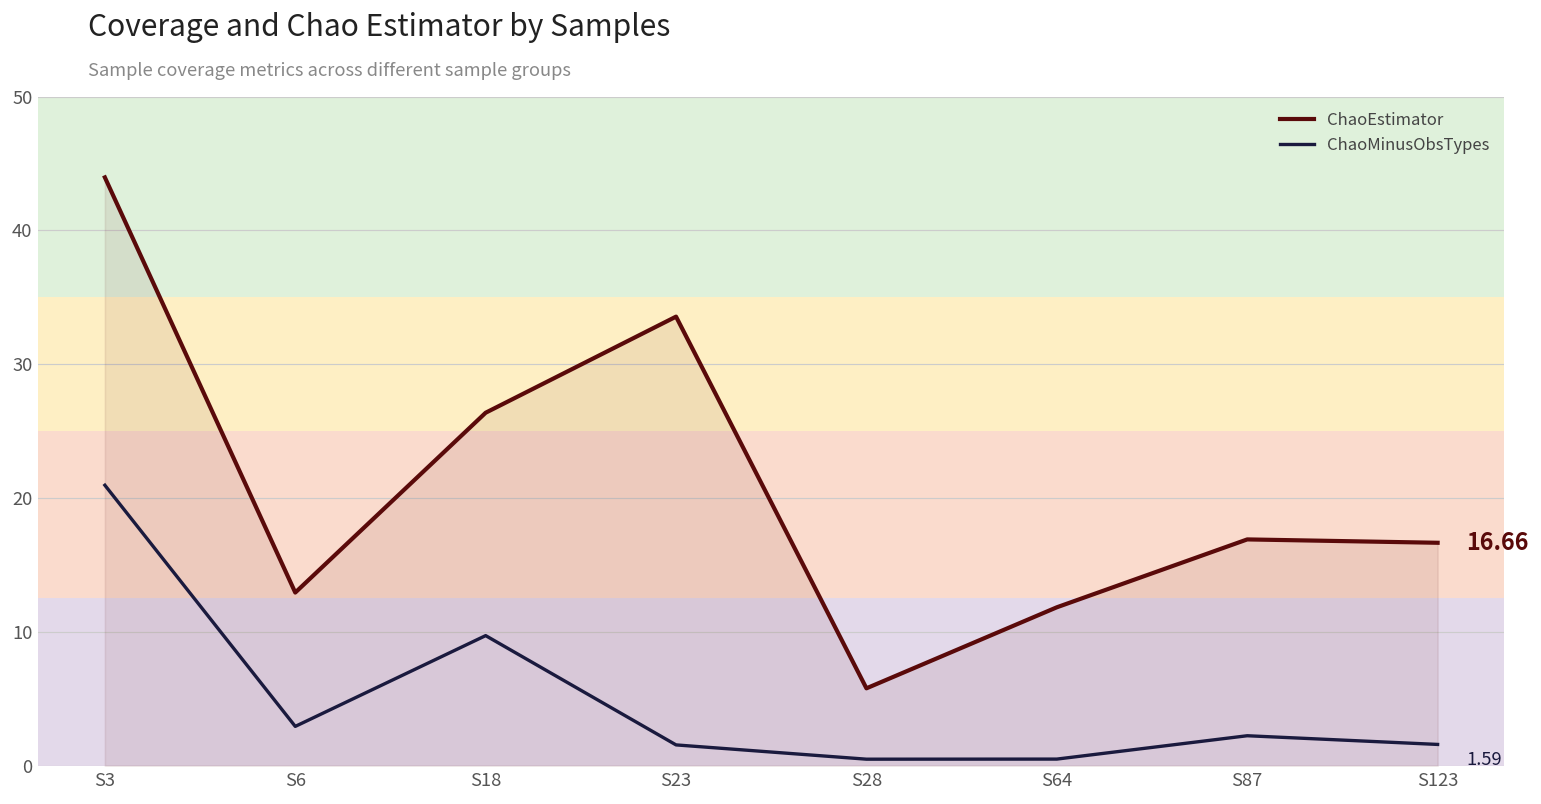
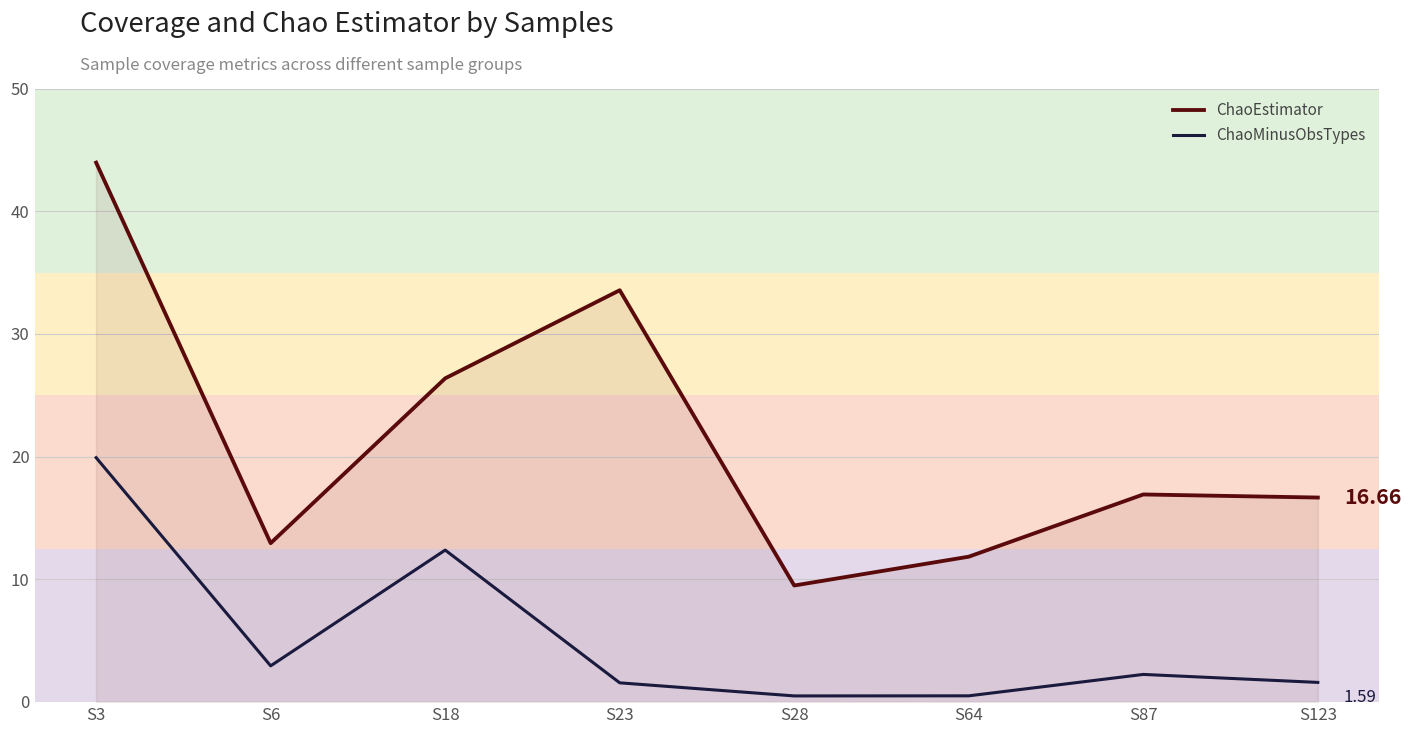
  {
    "ChaoEstimator": {
      "S3": 44.0,
      "S6": 12.9,
      "S18": 26.4,
      "S23": 33.6,
-     "S28": 5.8,
+     "S28": 9.5,
      "S64": 11.8,
      "S87": 16.9
    },
    "ChaoMinusObsTypes": {
-     "S3": 21.0,
+     "S3": 19.9,
      "S6": 2.9,
-     "S18": 9.7,
+     "S18": 12.4,
      "S23": 1.6,
      "S28": 0.5,
      "S64": 0.5,
      "S87": 2.2
    }
  }
